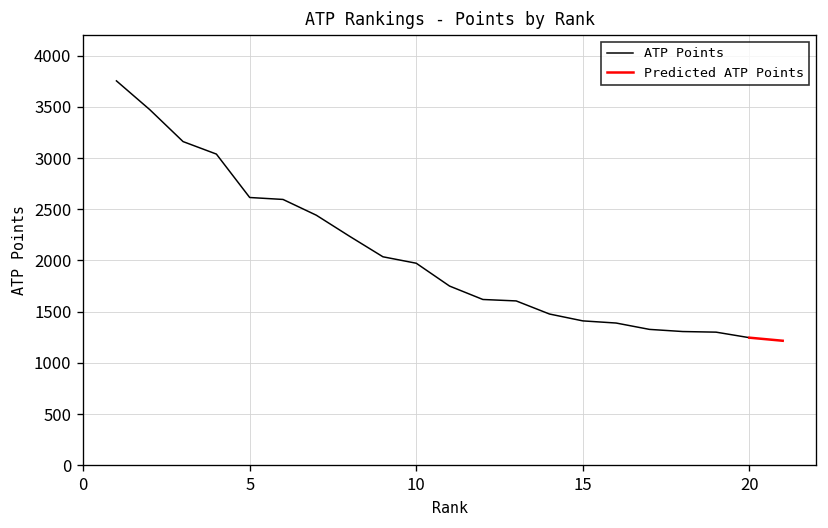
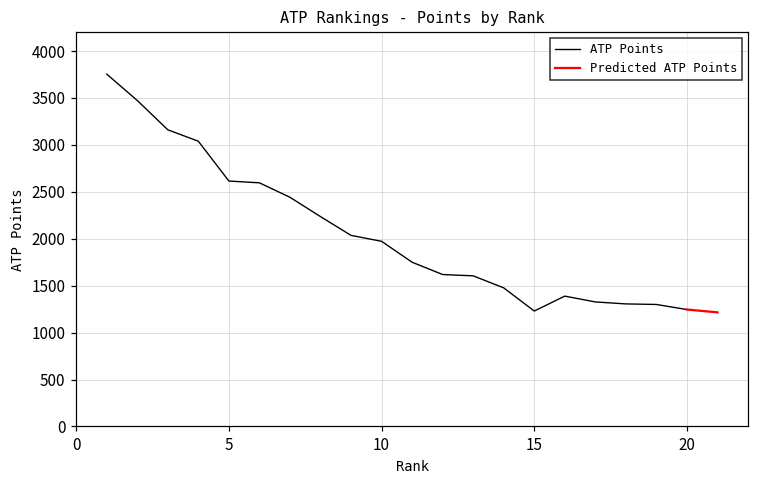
  {
    "ATP Points": {
      "5": 2600,
      "10": 2000,
-     "15": 1400
+     "15": 1200
    }
  }
